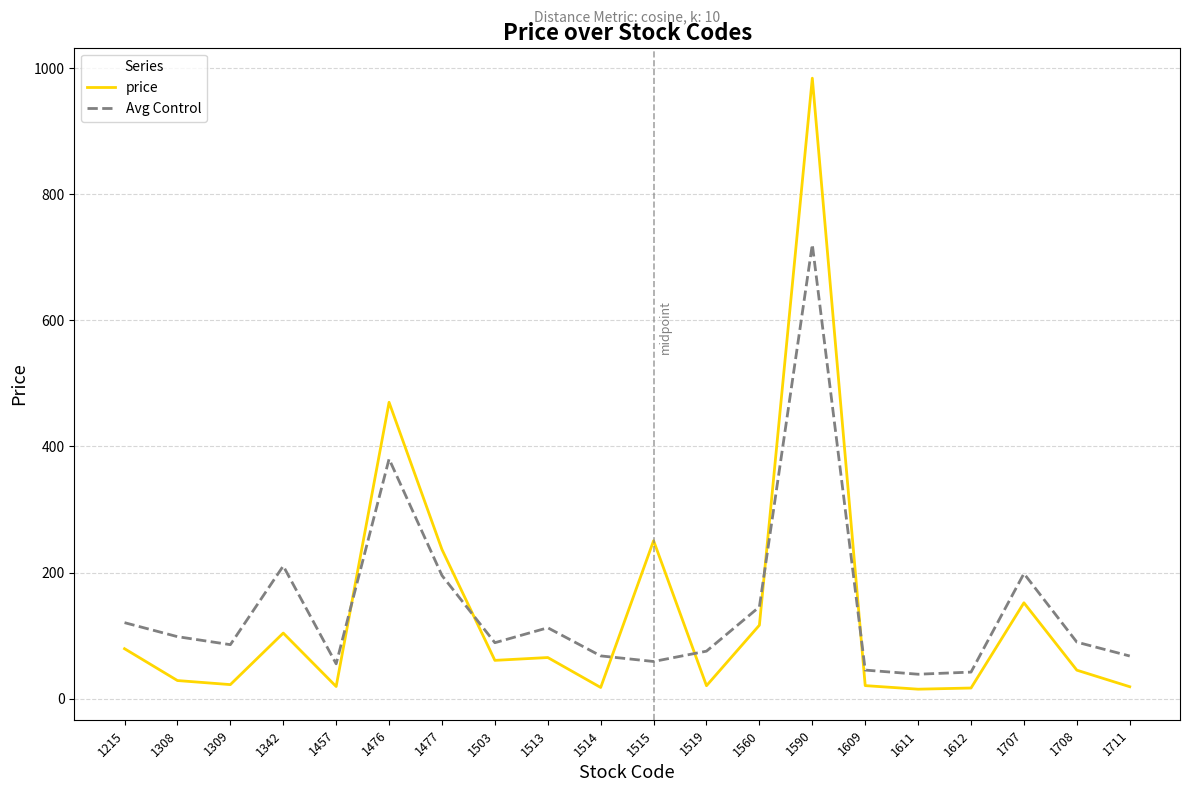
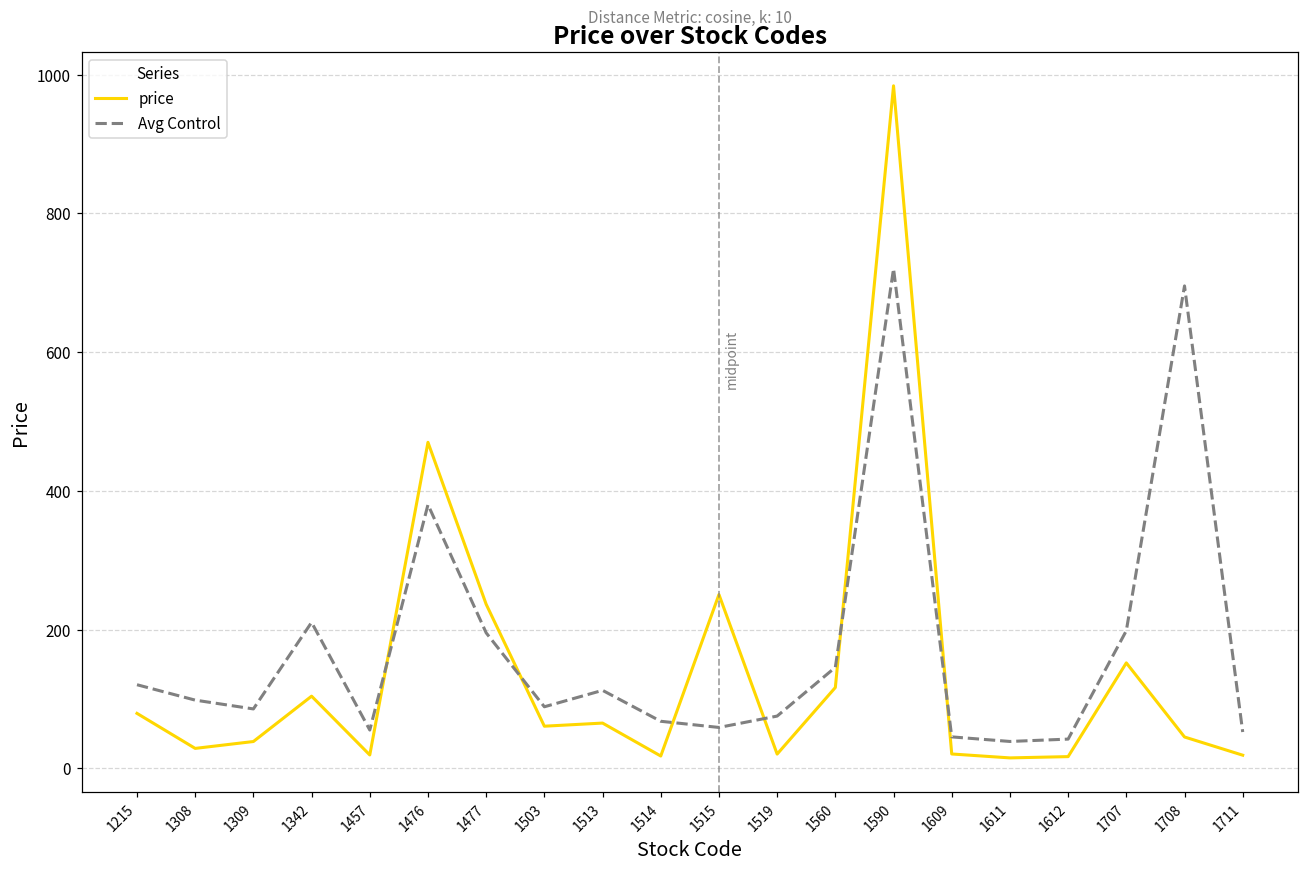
  {
    "price": {
      "1215": 80,
      "1308": 30,
-     "1309": 20,
+     "1309": 40,
      "1342": 100,
      "1457": 20,
      "1476": 470,
      "1477": 240,
      "1503": 60,
      "1513": 70,
      "1514": 20,
      "1515": 250,
      "1519": 20,
      "1560": 120,
      "1590": 980,
      "1609": 20,
      "1611": 20,
      "1612": 20,
      "1707": 150,
      "1708": 50,
      "1711": 20
    },
    "Avg Control": {
      "1215": 120,
      "1308": 100,
      "1309": 90,
      "1342": 210,
      "1457": 60,
      "1476": 380,
      "1477": 200,
      "1503": 90,
      "1513": 110,
      "1514": 70,
      "1515": 60,
      "1519": 80,
      "1560": 150,
      "1590": 720,
      "1609": 50,
      "1611": 40,
      "1612": 40,
      "1707": 200,
-     "1708": 90,
-     "1711": 70
+     "1708": 700,
+     "1711": 50
    }
  }
